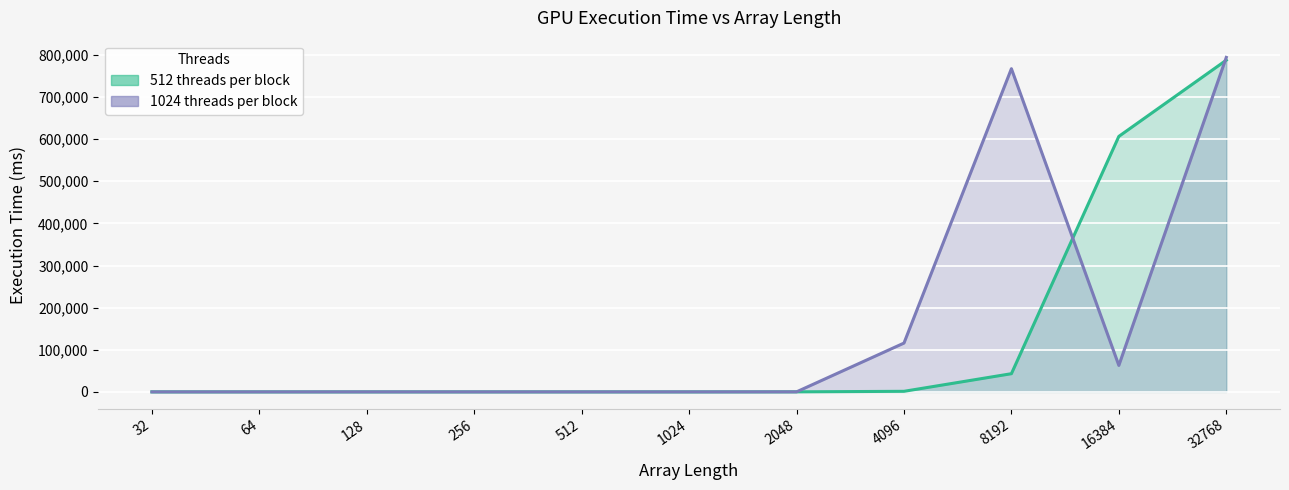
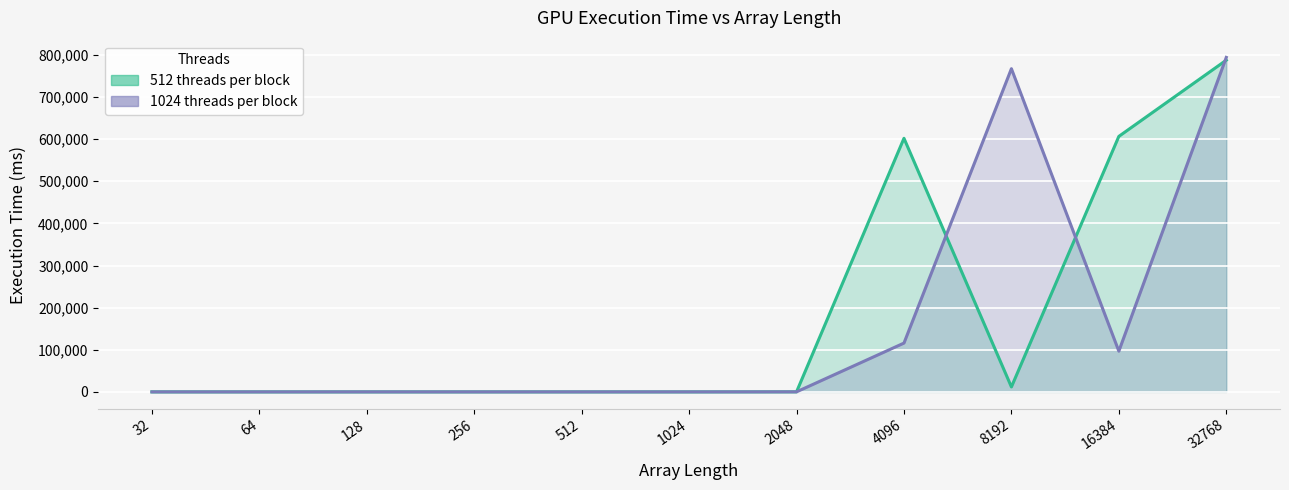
  {
    "512 threads per block": {
-     "4096": "0",
-     "8192": "40,000",
+     "4096": "600,000",
+     "8192": "10,000",
      "16384": "610,000",
      "32768": "790,000"
    },
    "1024 threads per block": {
      "4096": "120,000",
      "8192": "770,000",
-     "16384": "60,000",
+     "16384": "100,000",
      "32768": "790,000"
    }
  }
